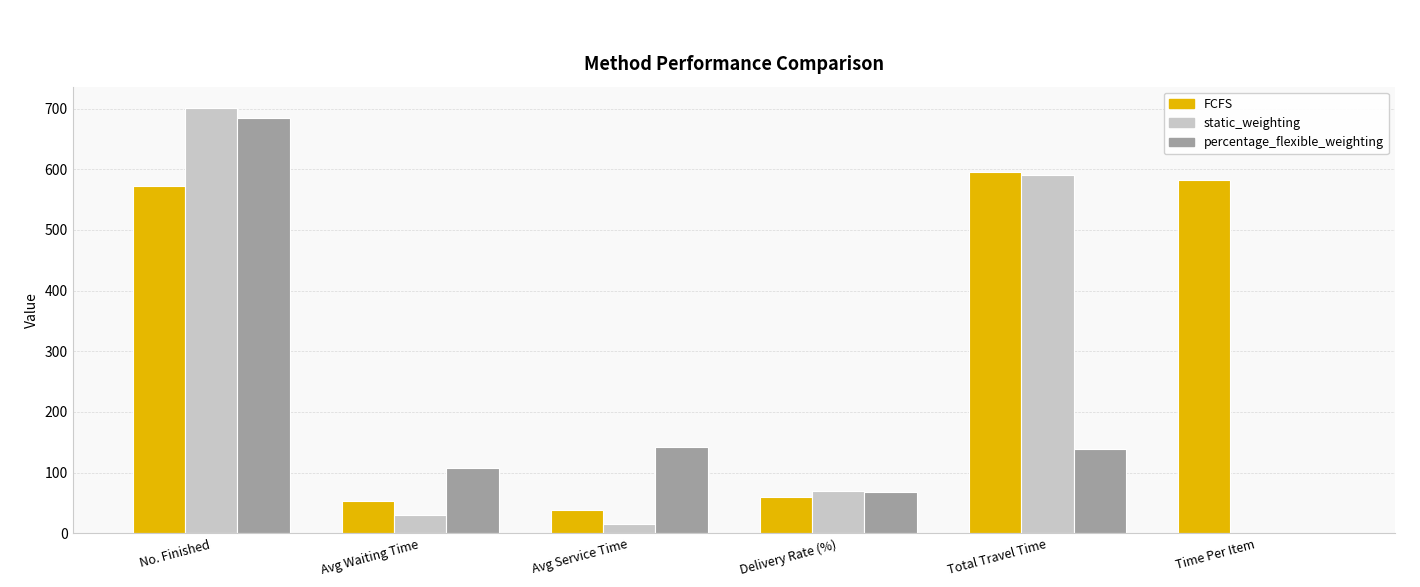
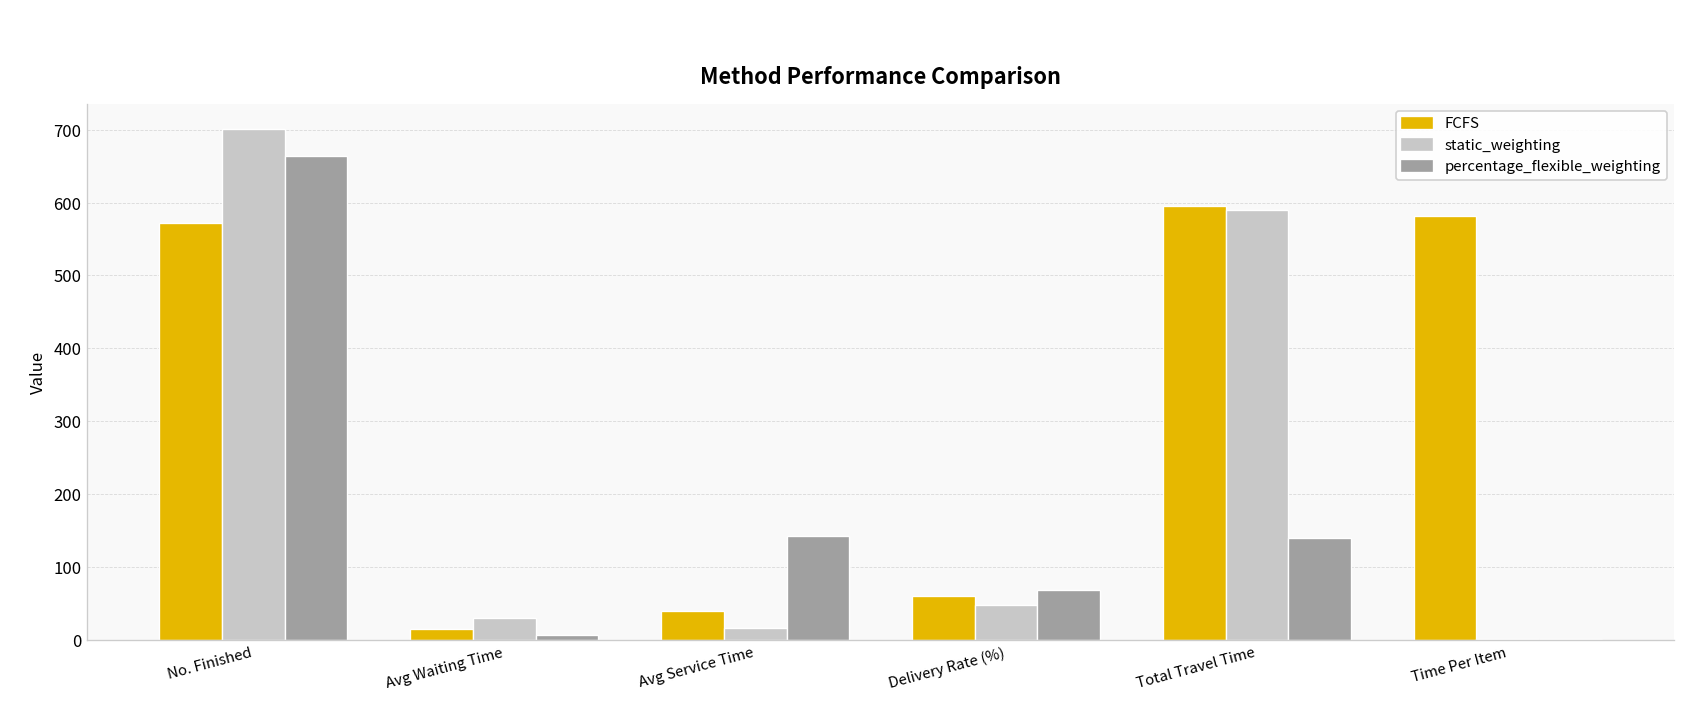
  {
    "FCFS": {
      "No. Finished": 570,
-     "Avg Waiting Time": 50,
+     "Avg Waiting Time": 20,
      "Avg Service Time": 40,
      "Delivery Rate (%)": 60,
      "Total Travel Time": 600,
      "Time Per Item": 580
    },
    "static_weighting": {
      "No. Finished": 700,
      "Avg Waiting Time": 30,
      "Avg Service Time": 20,
-     "Delivery Rate (%)": 70,
+     "Delivery Rate (%)": 50,
      "Total Travel Time": 590
    },
    "percentage_flexible_weighting": {
-     "No. Finished": 680,
-     "Avg Waiting Time": 110,
+     "No. Finished": 660,
+     "Avg Waiting Time": 10,
      "Avg Service Time": 140,
      "Delivery Rate (%)": 70,
      "Total Travel Time": 140
    }
  }
